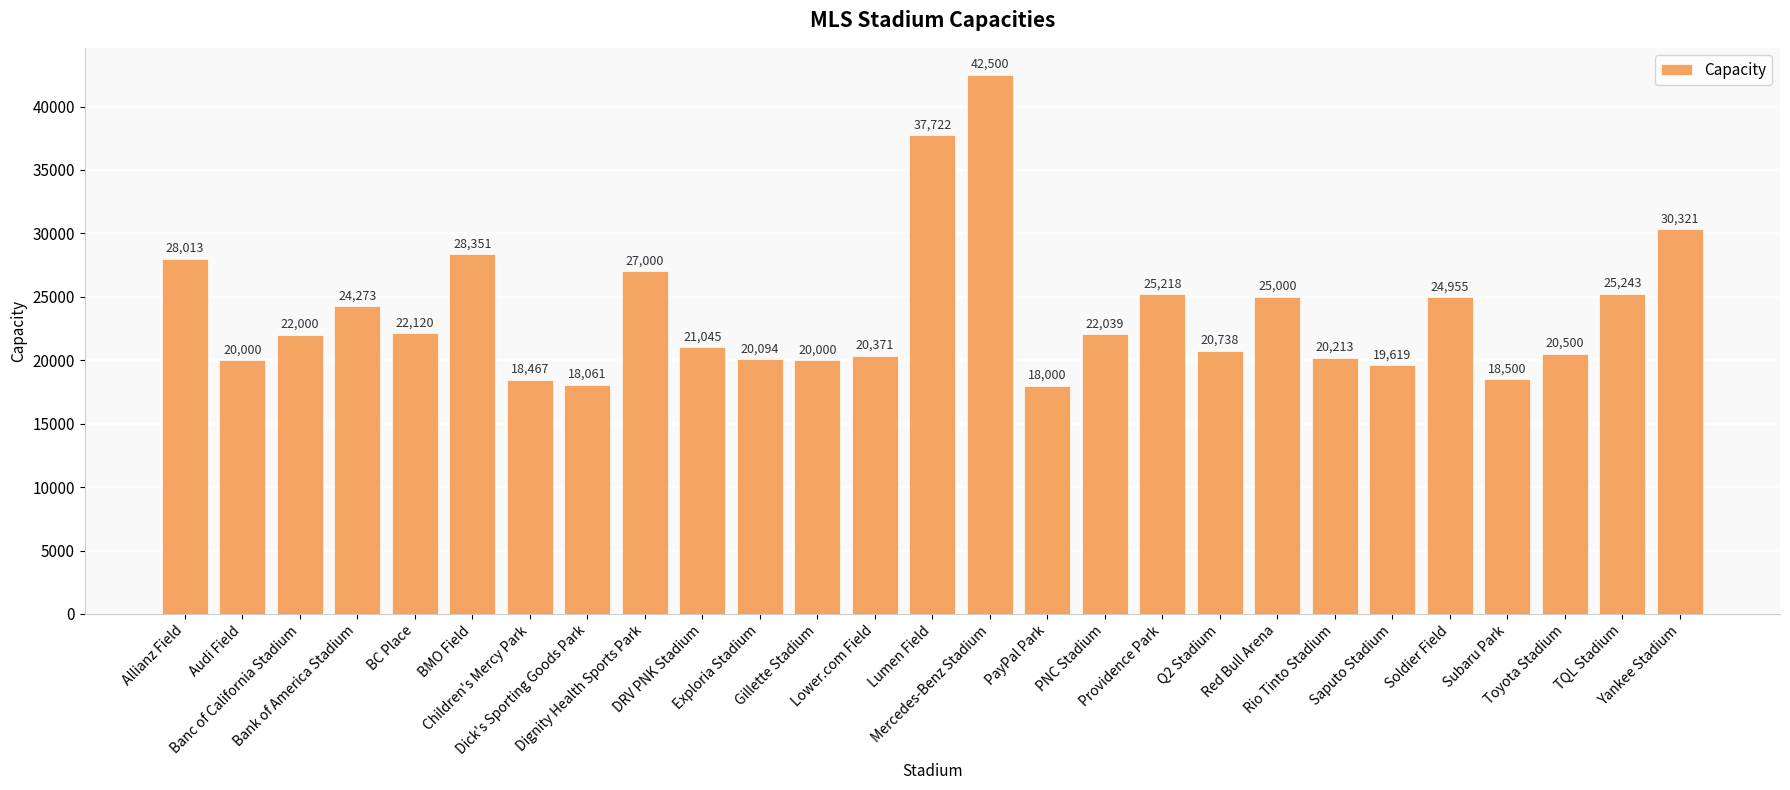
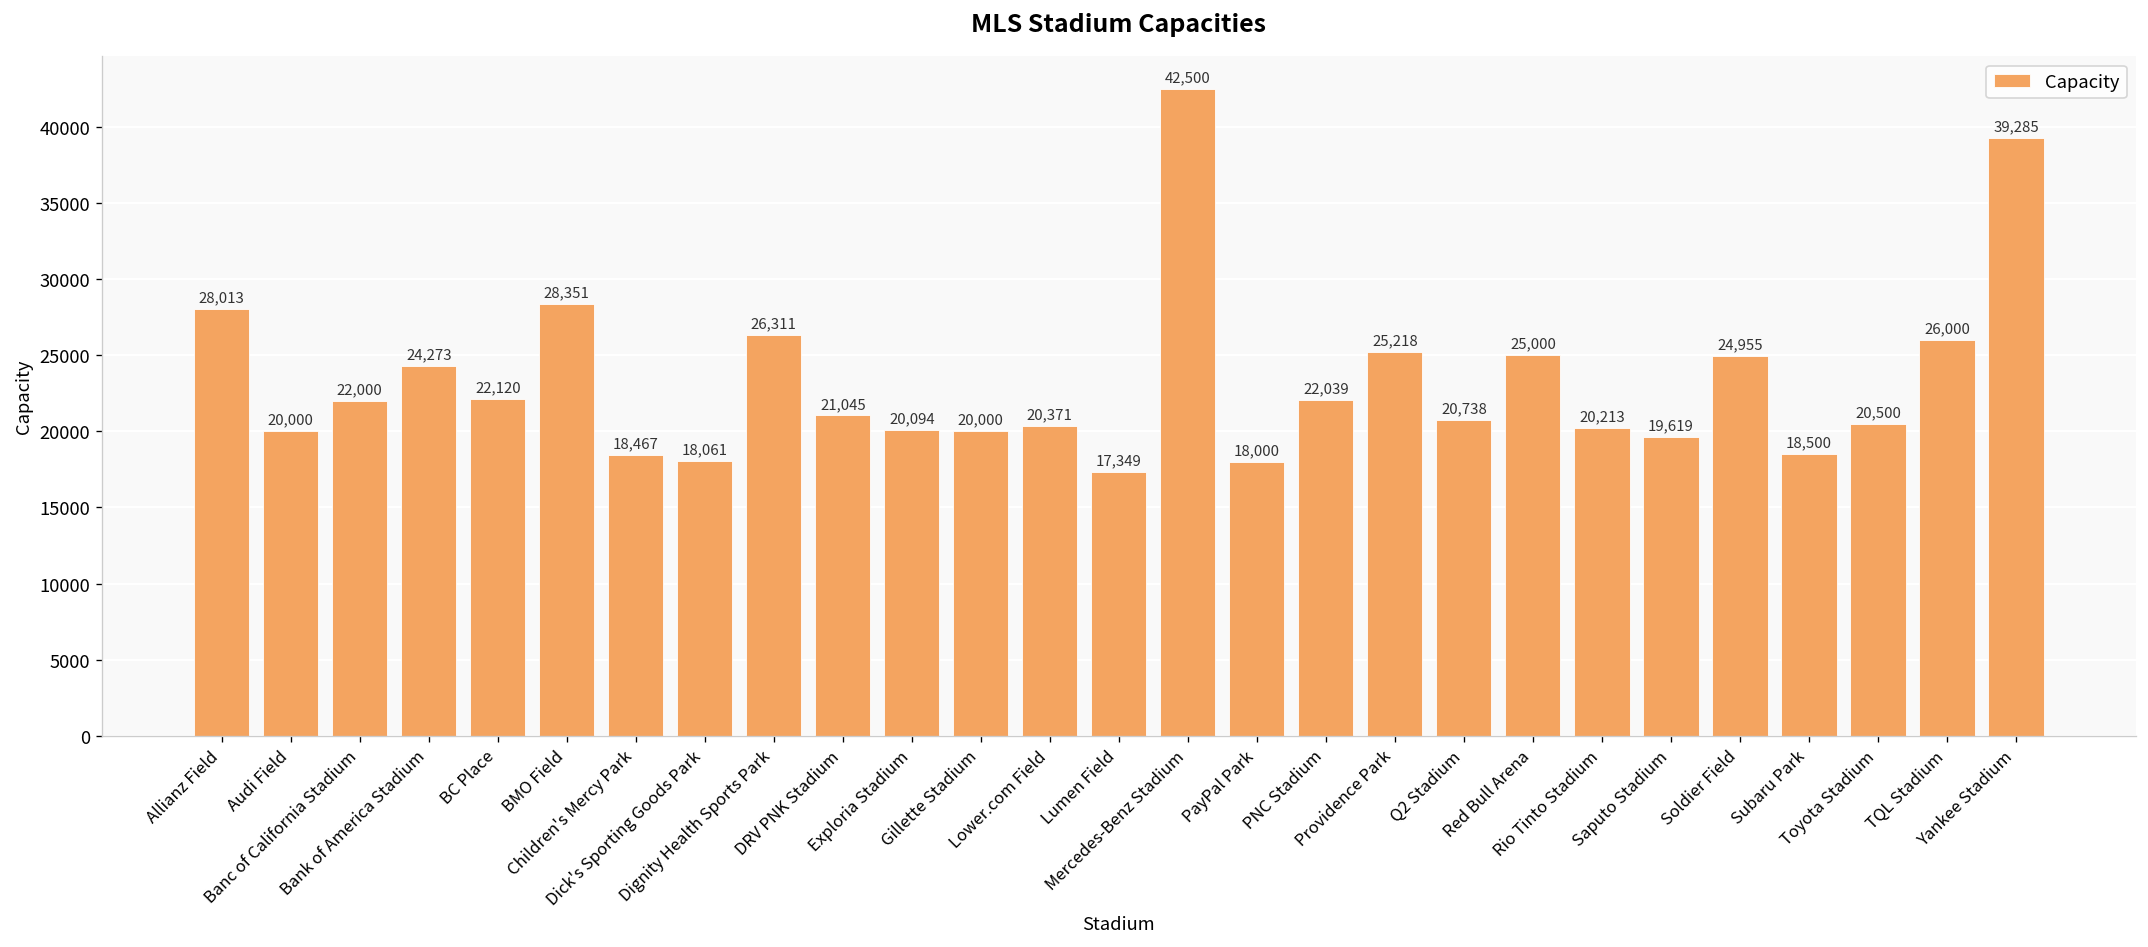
  {
    "Allianz Field": "28,013",
    "Audi Field": "20,000",
    "Banc of California Stadium": "22,000",
    "Bank of America Stadium": "24,273",
    "BC Place": "22,120",
    "BMO Field": "28,351",
    "Children's Mercy Park": "18,467",
    "Dick's Sporting Goods Park": "18,061",
-   "Dignity Health Sports Park": "27,000",
+   "Dignity Health Sports Park": "26,311",
    "DRV PNK Stadium": "21,045",
    "Exploria Stadium": "20,094",
    "Gillette Stadium": "20,000",
    "Lower.com Field": "20,371",
-   "Lumen Field": "37,722",
+   "Lumen Field": "17,349",
    "Mercedes-Benz Stadium": "42,500",
    "PayPal Park": "18,000",
    "PNC Stadium": "22,039",
    "Providence Park": "25,218",
    "Q2 Stadium": "20,738",
    "Red Bull Arena": "25,000",
    "Rio Tinto Stadium": "20,213",
    "Saputo Stadium": "19,619",
    "Soldier Field": "24,955",
    "Subaru Park": "18,500",
    "Toyota Stadium": "20,500",
-   "TQL Stadium": "25,243",
-   "Yankee Stadium": "30,321"
+   "TQL Stadium": "26,000",
+   "Yankee Stadium": "39,285"
  }
